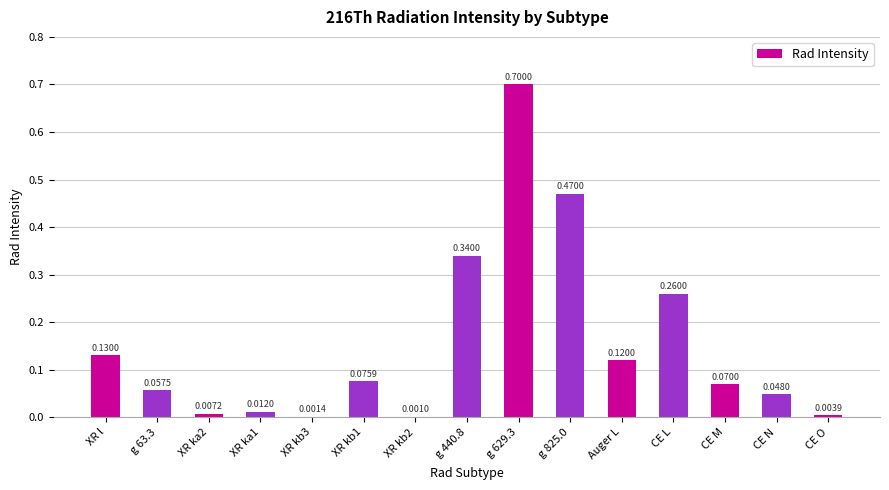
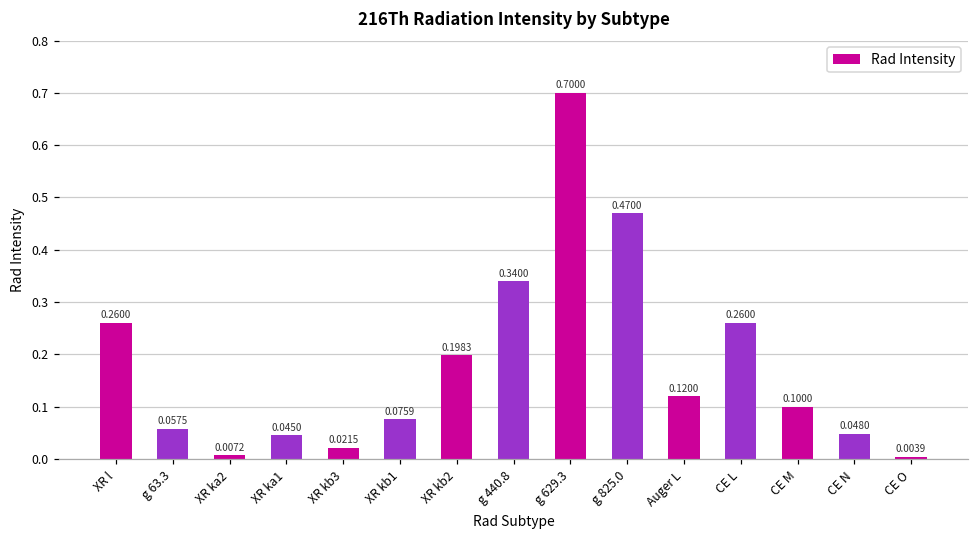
  {
-   "XR l": 0.1300,
+   "XR l": 0.2600,
    "g 63.3": 0.0575,
    "XR ka2": 0.0072,
-   "XR ka1": 0.0120,
-   "XR kb3": 0.0014,
+   "XR ka1": 0.0450,
+   "XR kb3": 0.0215,
    "XR kb1": 0.0759,
-   "XR kb2": 0.0010,
+   "XR kb2": 0.1983,
    "g 440.8": 0.3400,
    "g 629.3": 0.7000,
    "g 825.0": 0.4700,
    "Auger L": 0.1200,
    "CE L": 0.2600,
-   "CE M": 0.0700,
+   "CE M": 0.1000,
    "CE N": 0.0480,
    "CE O": 0.0039
  }
